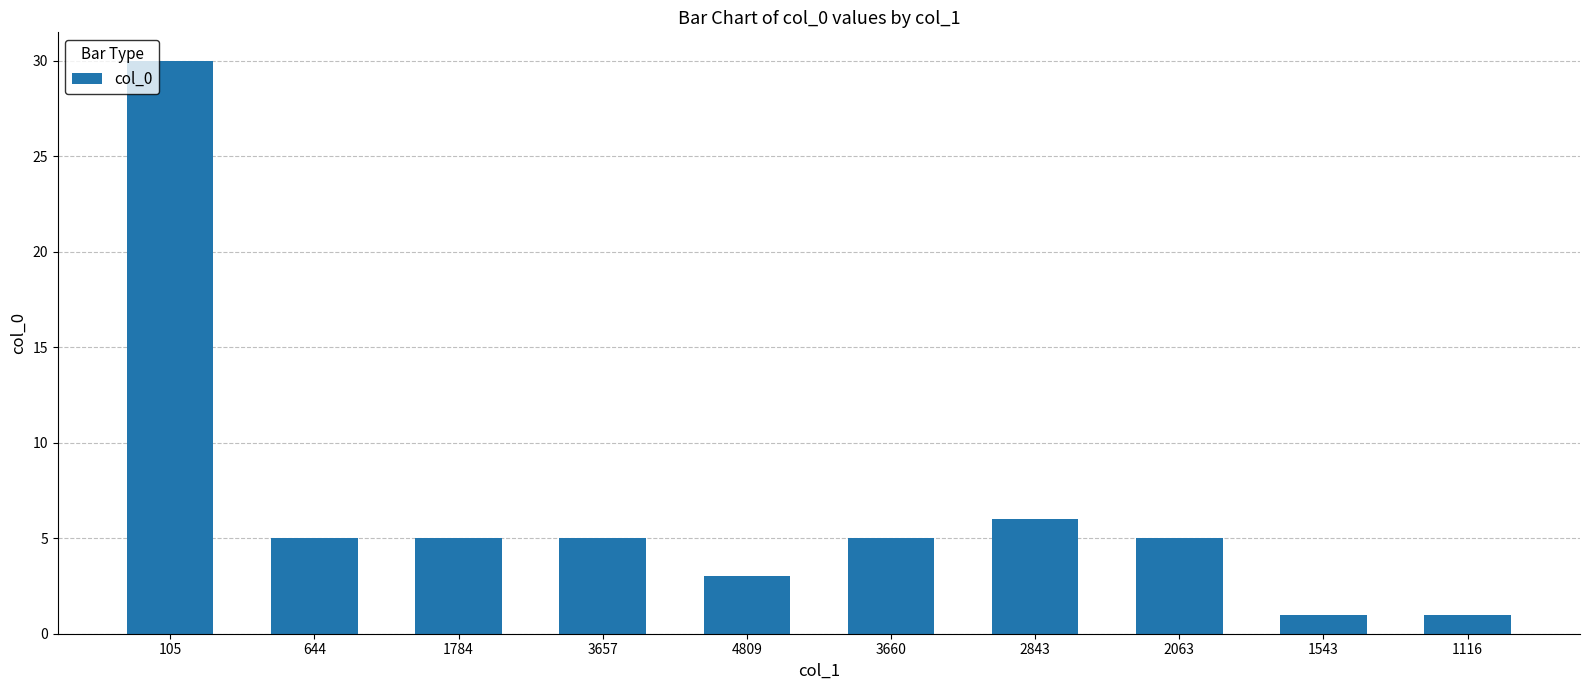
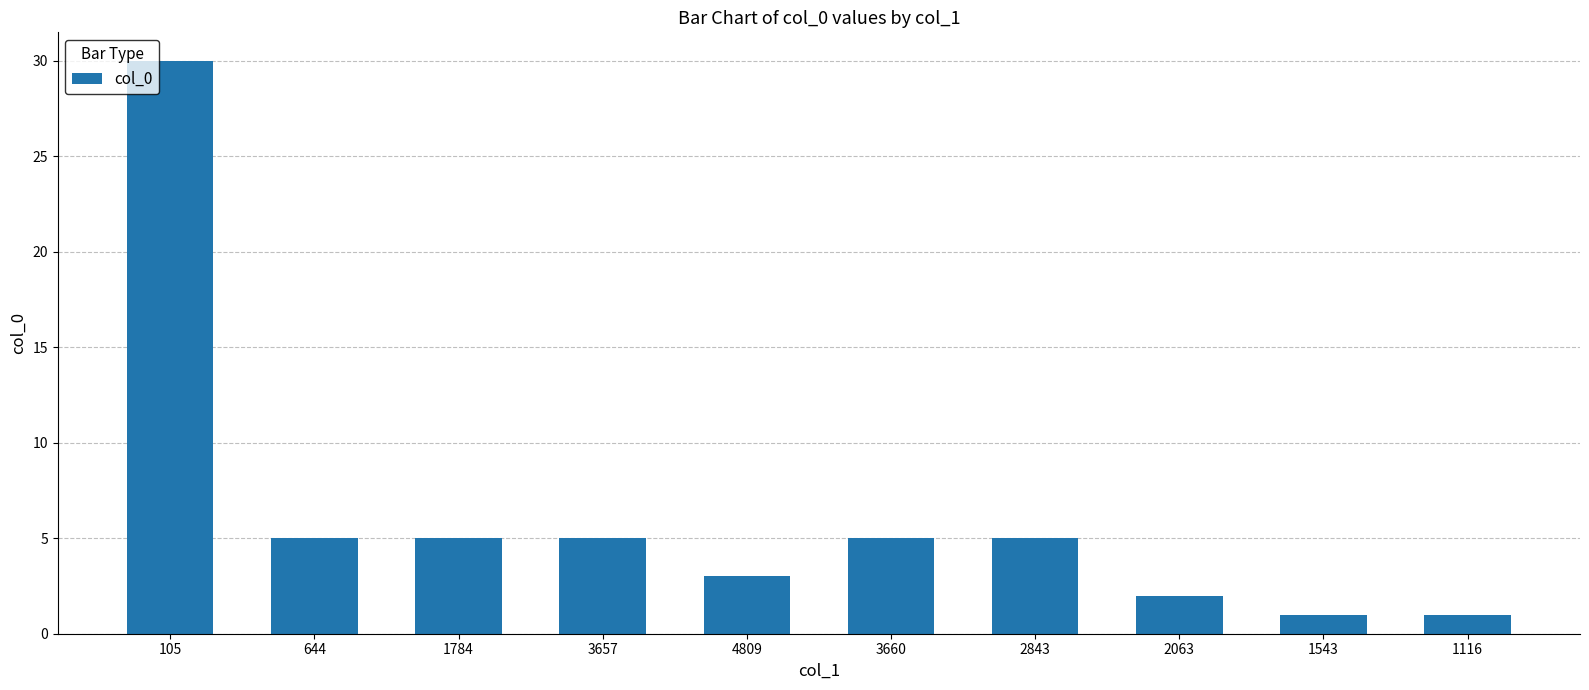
  {
    "105": 30,
    "644": 5,
    "1784": 5,
    "3657": 5,
    "4809": 3,
    "3660": 5,
-   "2843": 6,
-   "2063": 5,
+   "2843": 5,
+   "2063": 2,
    "1543": 1,
    "1116": 1
  }
